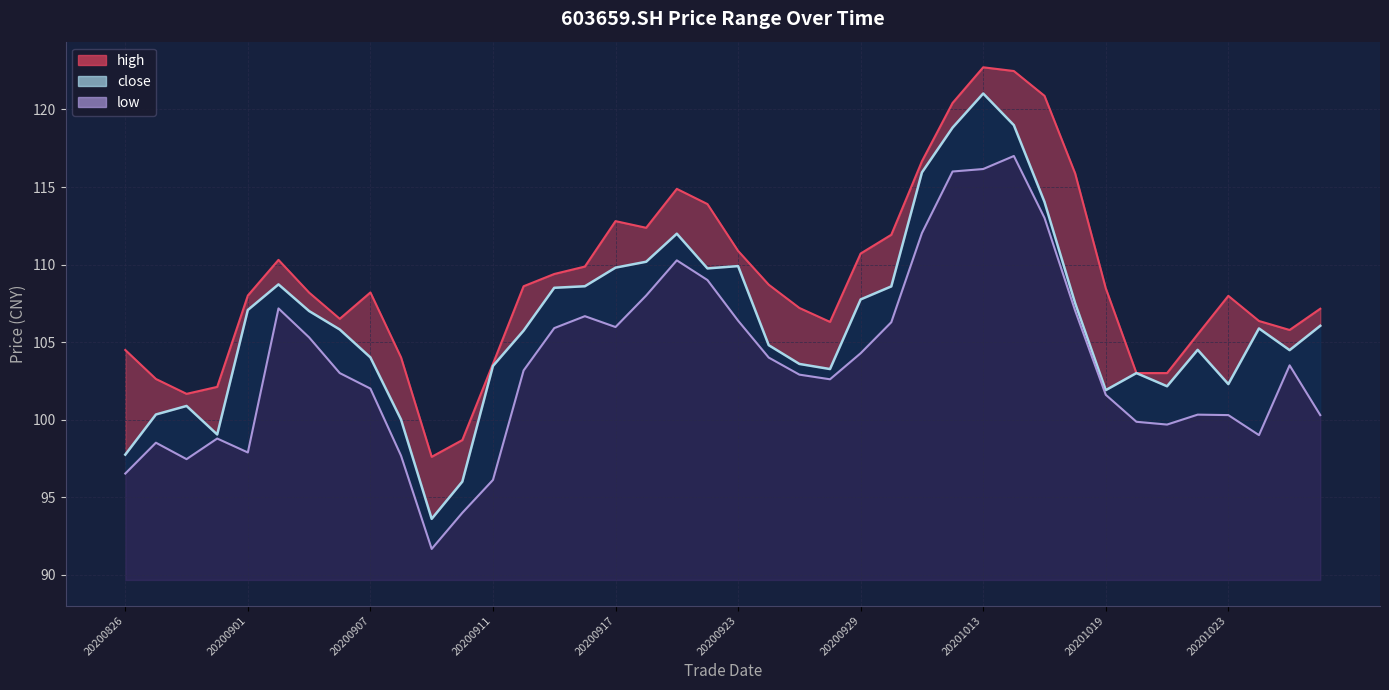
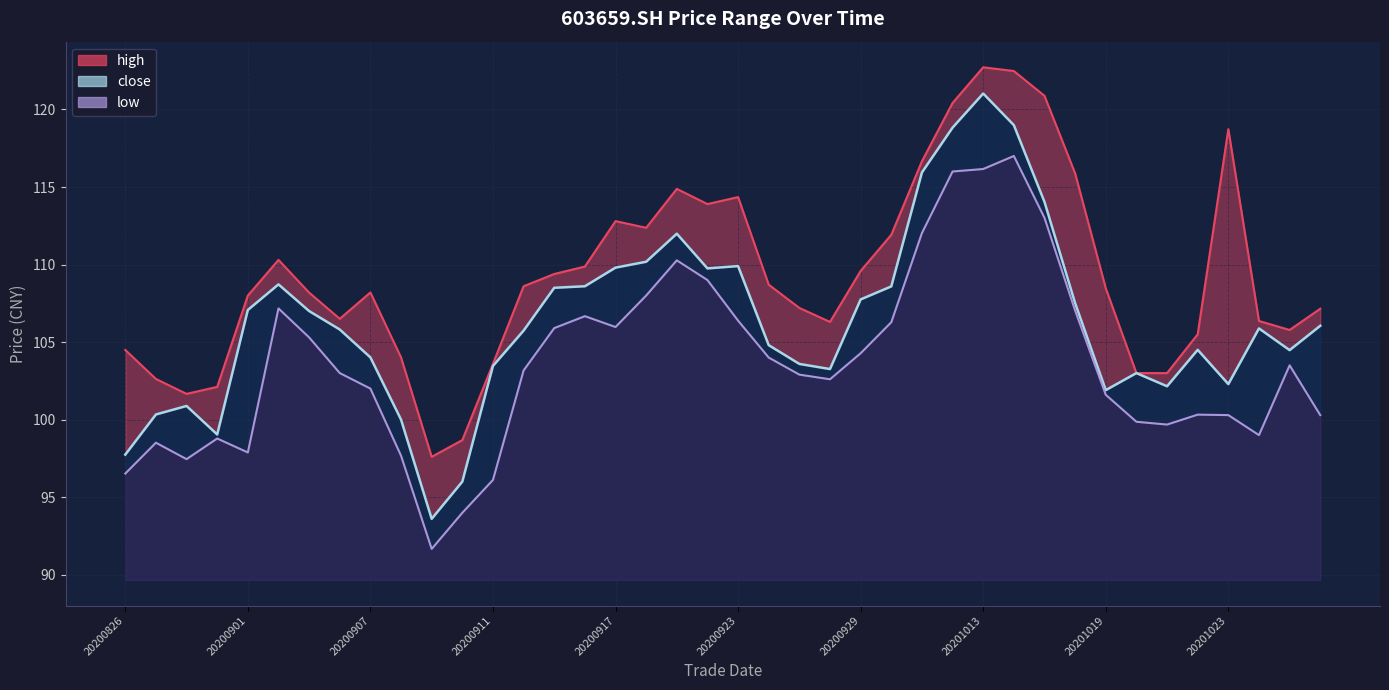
  {
    "high": {
      "20200826": 104.5,
      "20200901": 108.0,
      "20200907": 108.2,
      "20200917": 112.8,
-     "20200923": 110.9,
-     "20200929": 110.7,
+     "20200923": 114.4,
+     "20200929": 109.6,
      "20201013": 122.7,
      "20201019": 108.5,
-     "20201023": 108.0
+     "20201023": 118.7
    }
  }
